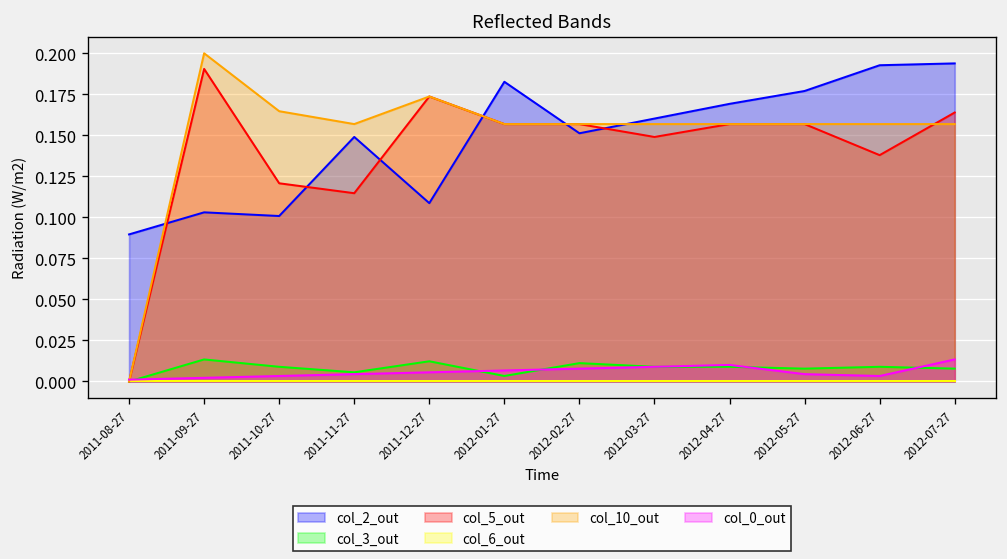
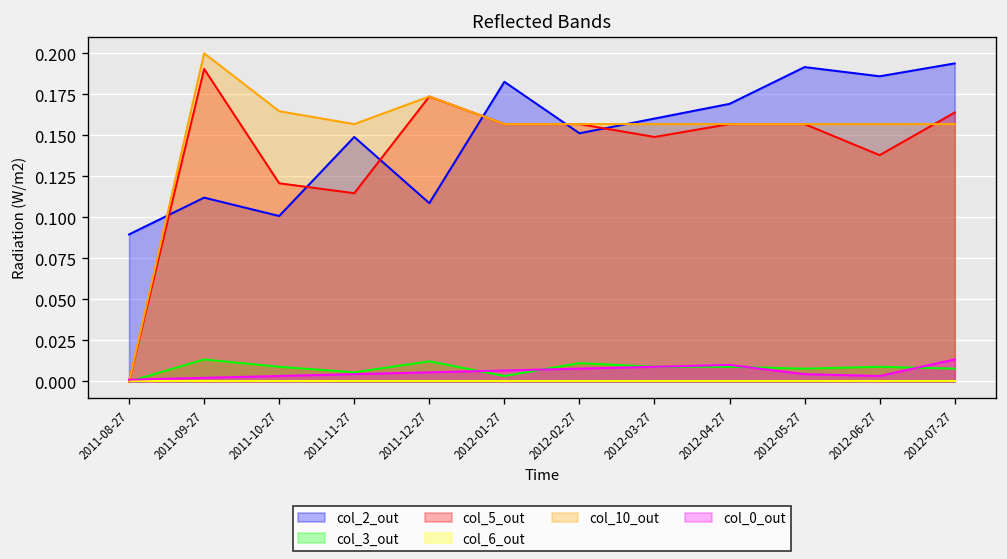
  {
    "col_2_out": {
      "2011-08-27": 0.090,
-     "2011-09-27": 0.103,
+     "2011-09-27": 0.112,
      "2011-10-27": 0.101,
      "2011-11-27": 0.149,
      "2011-12-27": 0.109,
      "2012-01-27": 0.183,
      "2012-02-27": 0.151,
      "2012-03-27": 0.160,
      "2012-04-27": 0.169,
-     "2012-05-27": 0.177,
-     "2012-06-27": 0.193,
+     "2012-05-27": 0.192,
+     "2012-06-27": 0.186,
      "2012-07-27": 0.194
    },
    "col_3_out": {
      "2011-09-27": 0.013,
      "2011-10-27": 0.009,
      "2011-12-27": 0.012,
      "2012-01-27": 0.003,
      "2012-02-27": 0.011,
      "2012-05-27": 0.008,
      "2012-06-27": 0.009,
      "2012-07-27": 0.008
    },
    "col_5_out": {
      "2011-09-27": 0.190,
      "2011-10-27": 0.121,
      "2011-11-27": 0.115,
      "2012-03-27": 0.149,
      "2012-06-27": 0.138,
      "2012-07-27": 0.164
    },
    "col_0_out": {
      "2011-09-27": 0.002,
      "2011-10-27": 0.003,
      "2011-12-27": 0.006,
      "2012-01-27": 0.007,
      "2012-02-27": 0.008,
      "2012-05-27": 0.004,
      "2012-06-27": 0.003,
      "2012-07-27": 0.013
    }
  }
